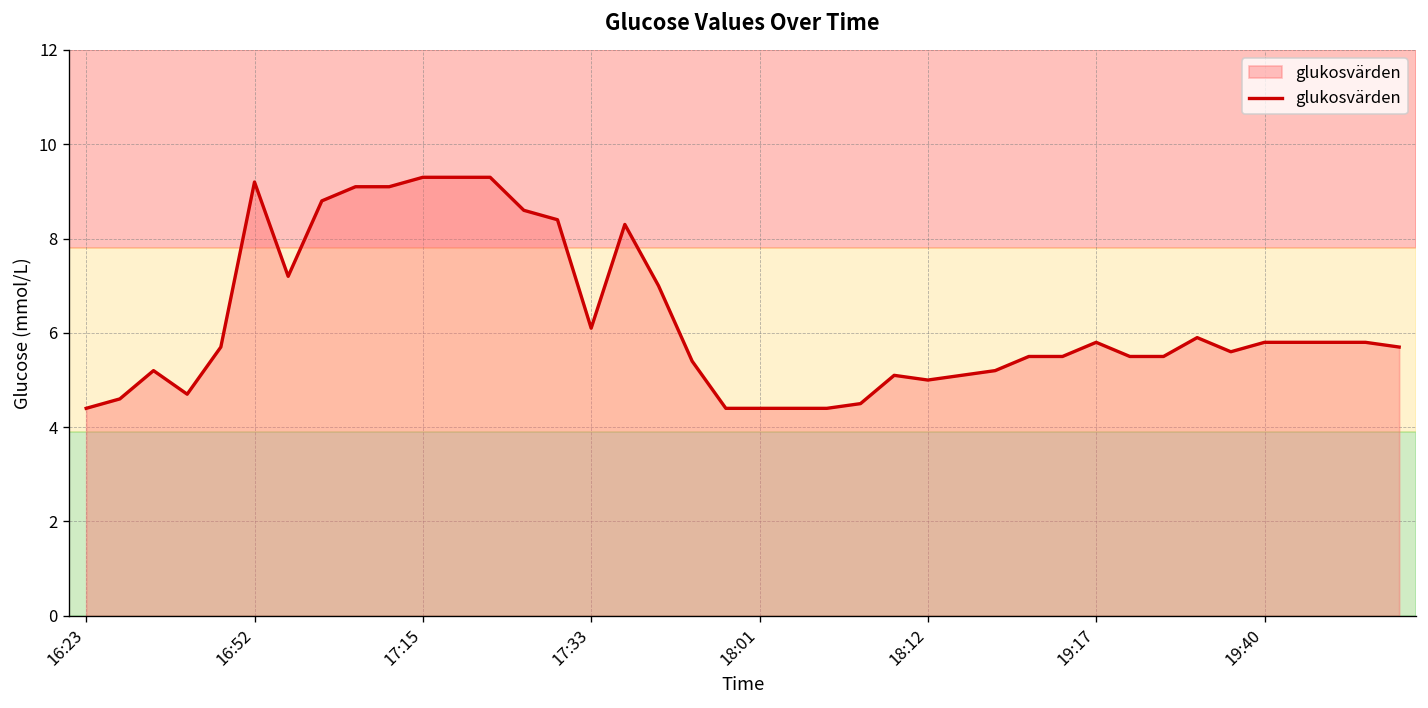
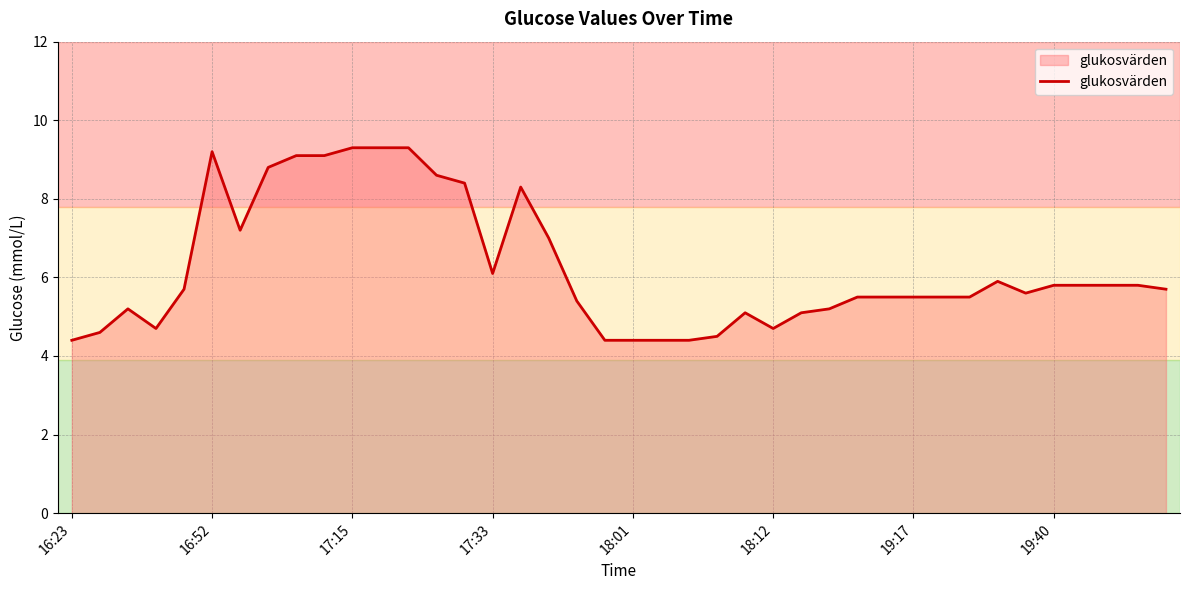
  {
    "16:23": 4.4,
    "16:52": 9.2,
    "17:15": 9.3,
    "17:33": 6.1,
-   "18:12": 5.0,
-   "19:17": 5.8
+   "18:12": 4.7,
+   "19:17": 5.5
  }
